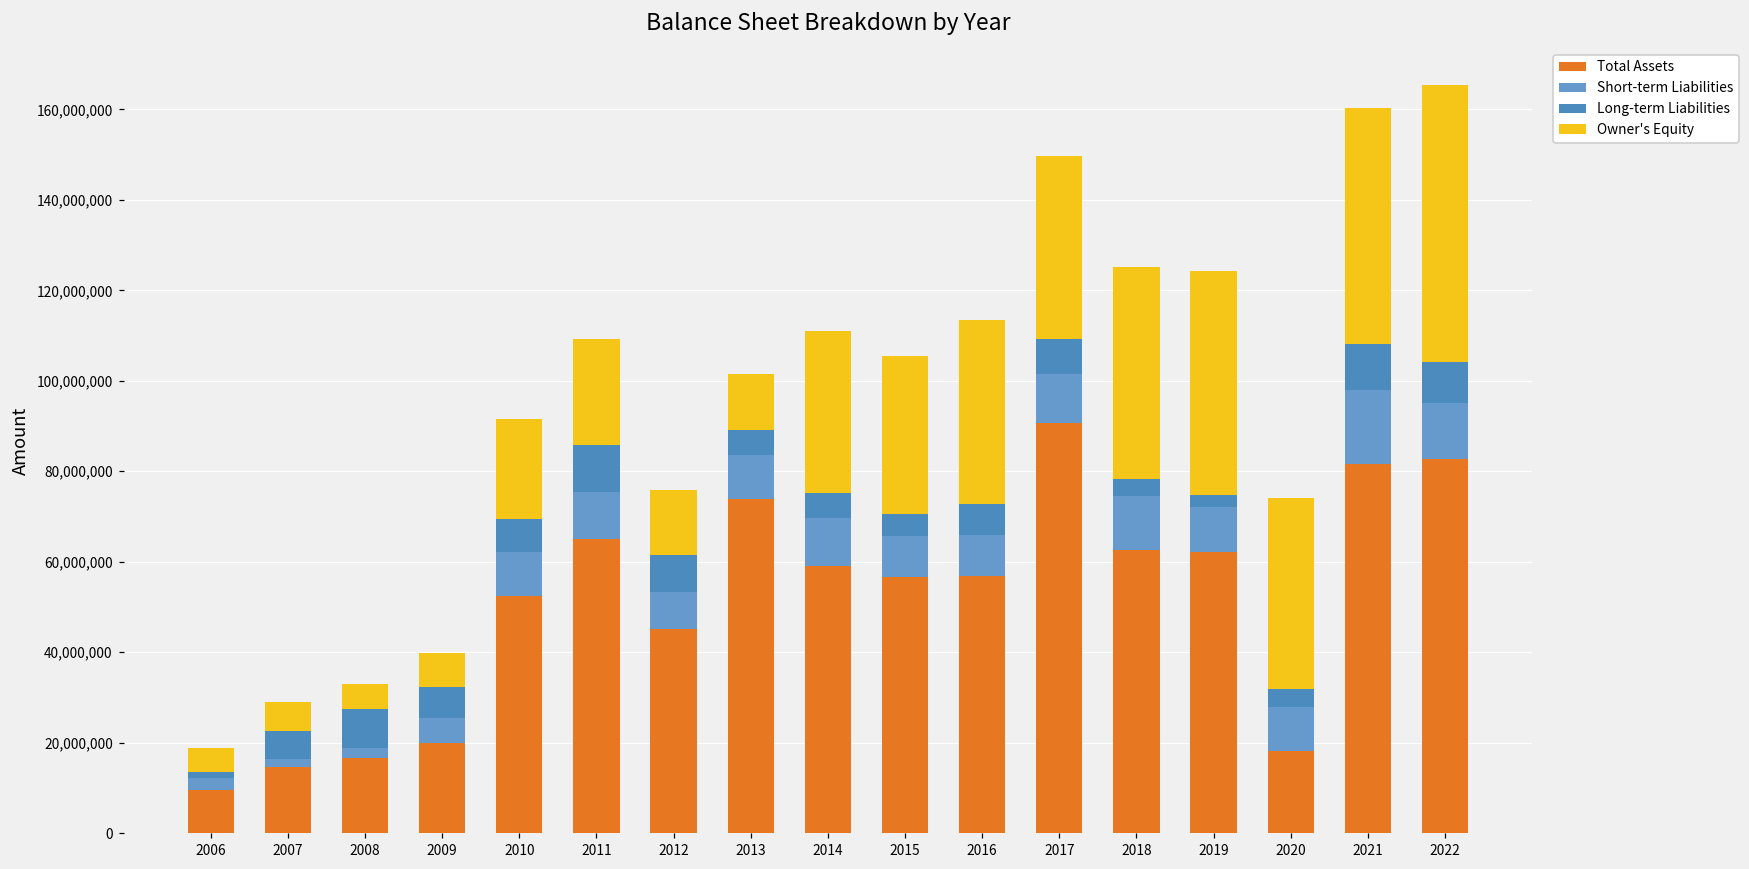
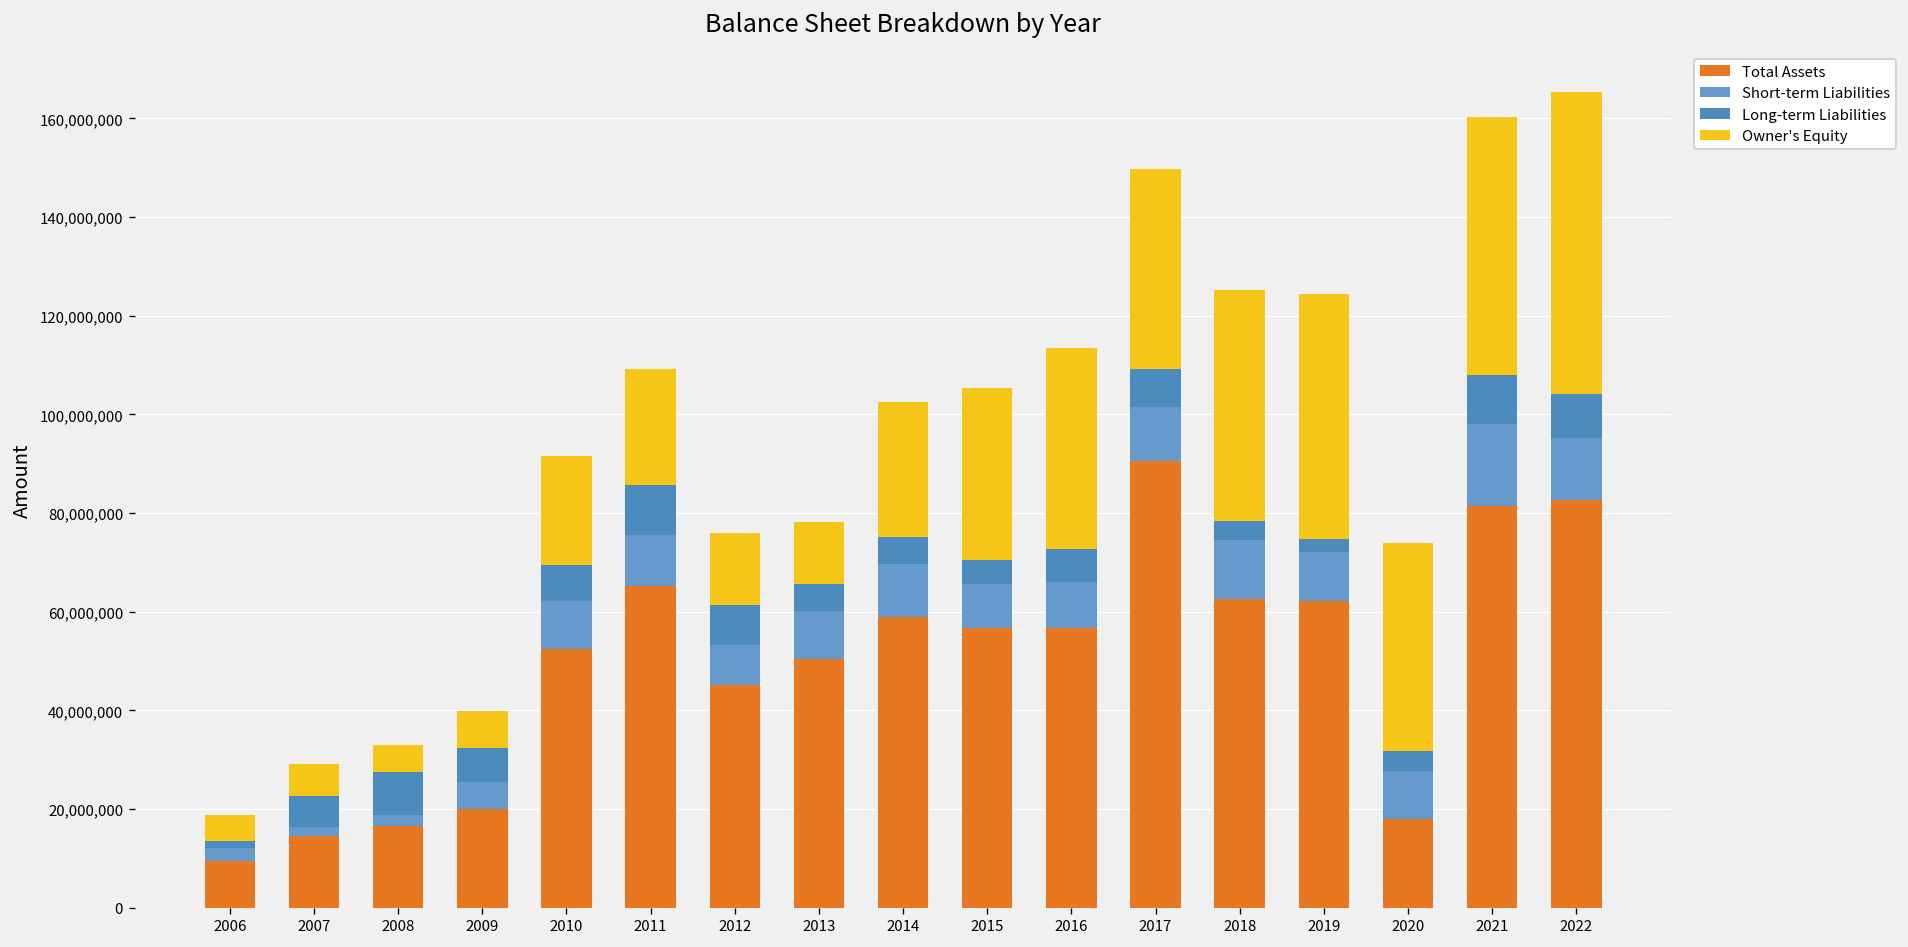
  {
    "Total Assets": {
      "2006": "9,000,000",
      "2007": "15,000,000",
      "2008": "17,000,000",
      "2009": "20,000,000",
      "2010": "52,000,000",
      "2011": "65,000,000",
      "2012": "45,000,000",
-     "2013": "74,000,000",
+     "2013": "50,000,000",
      "2014": "59,000,000",
      "2015": "57,000,000",
      "2016": "57,000,000",
      "2017": "91,000,000",
      "2018": "63,000,000",
      "2019": "62,000,000",
      "2020": "18,000,000",
      "2021": "82,000,000",
      "2022": "83,000,000"
    },
    "Owner's Equity": {
      "2006": "5,000,000",
      "2007": "6,000,000",
      "2008": "6,000,000",
      "2009": "8,000,000",
      "2010": "22,000,000",
      "2011": "23,000,000",
      "2012": "14,000,000",
      "2013": "12,000,000",
-     "2014": "36,000,000",
+     "2014": "27,000,000",
      "2015": "35,000,000",
      "2016": "41,000,000",
      "2017": "41,000,000",
      "2018": "47,000,000",
      "2019": "50,000,000",
      "2020": "42,000,000",
      "2021": "52,000,000",
      "2022": "61,000,000"
    }
  }
